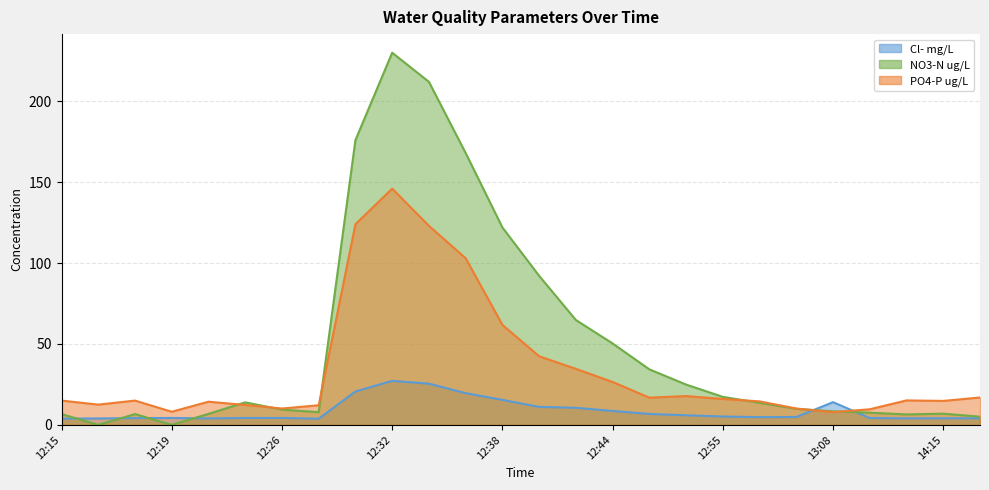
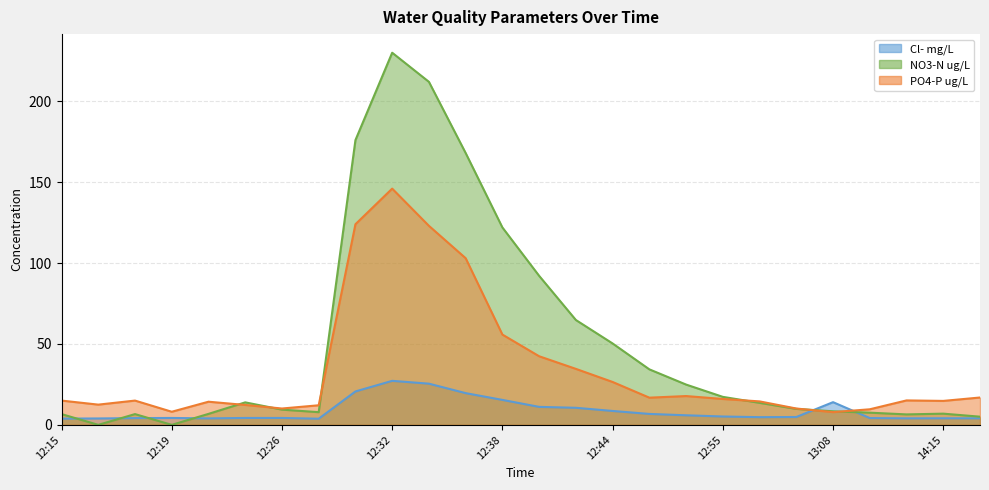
  {
    "Cl- mg/L": {
      "12:15": 4,
      "12:19": 4,
      "12:32": 27,
      "12:38": 15,
      "12:44": 9,
      "12:55": 5,
      "13:08": 14,
      "14:15": 4
    },
    "NO3-N ug/L": {
      "12:15": 7,
      "12:19": 0,
      "12:32": 230,
      "12:38": 122,
      "12:44": 50,
      "14:15": 7
    },
    "PO4-P ug/L": {
      "12:15": 15,
      "12:19": 8,
      "12:32": 146,
-     "12:38": 62,
+     "12:38": 56,
      "12:44": 27,
      "14:15": 15
    }
  }
